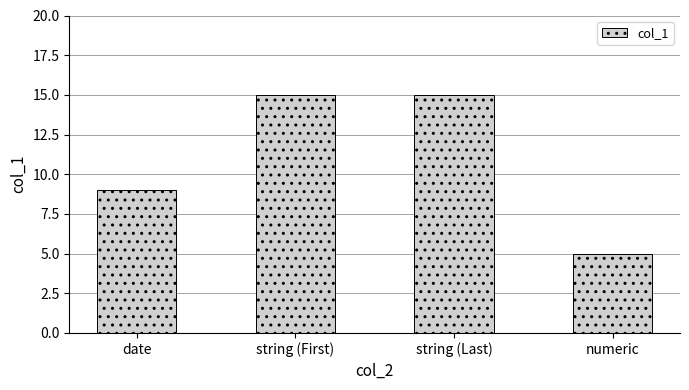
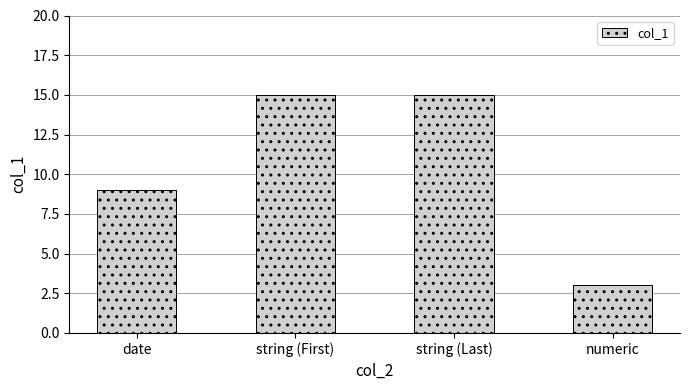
  {
    "date": 9,
    "string (First)": 15,
    "string (Last)": 15,
-   "numeric": 5
+   "numeric": 3
  }
